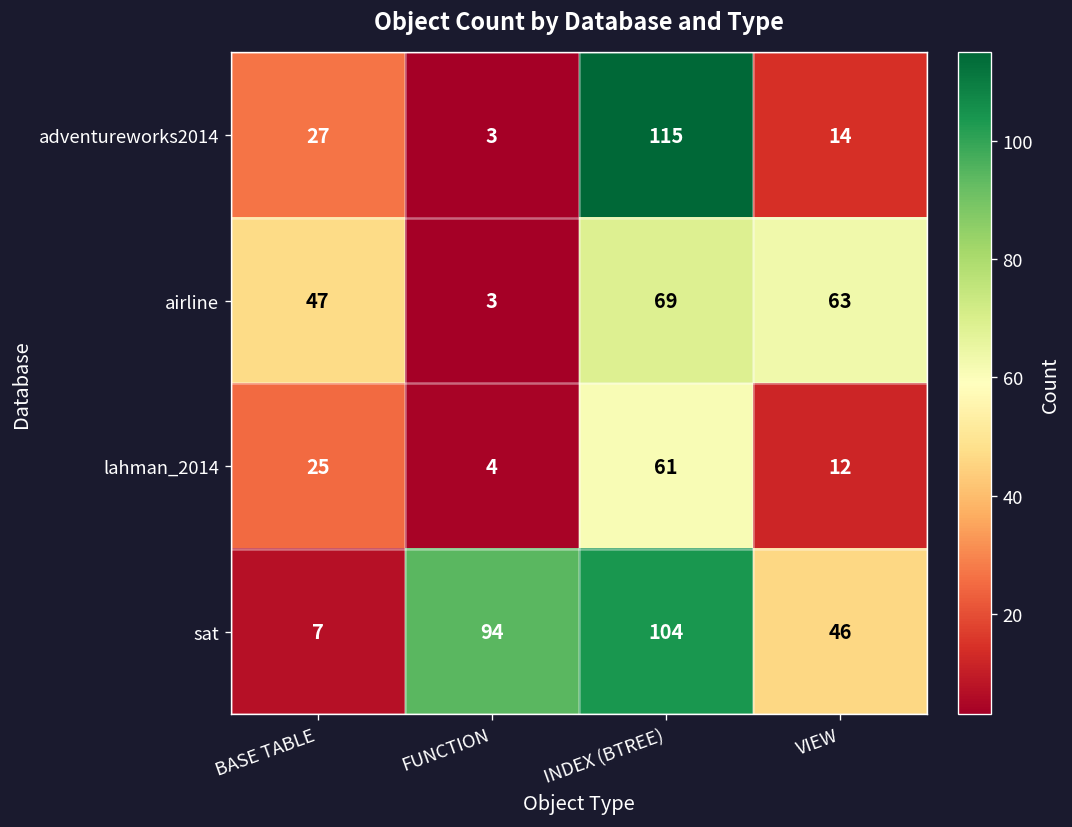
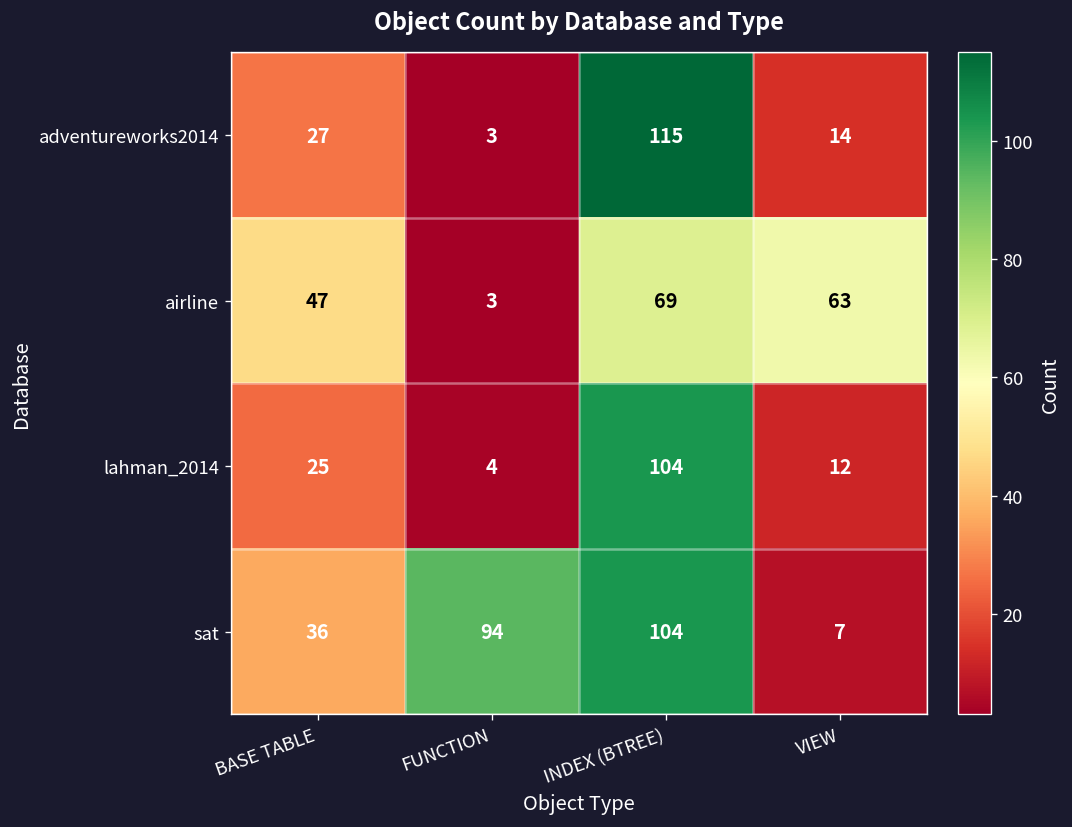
  {
    "adventureworks2014": {
      "BASE TABLE": 27,
      "FUNCTION": 3,
      "INDEX (BTREE)": 115,
      "VIEW": 14
    },
    "airline": {
      "BASE TABLE": 47,
      "FUNCTION": 3,
      "INDEX (BTREE)": 69,
      "VIEW": 63
    },
    "lahman_2014": {
      "BASE TABLE": 25,
      "FUNCTION": 4,
-     "INDEX (BTREE)": 61,
+     "INDEX (BTREE)": 104,
      "VIEW": 12
    },
    "sat": {
-     "BASE TABLE": 7,
+     "BASE TABLE": 36,
      "FUNCTION": 94,
      "INDEX (BTREE)": 104,
-     "VIEW": 46
+     "VIEW": 7
    }
  }
